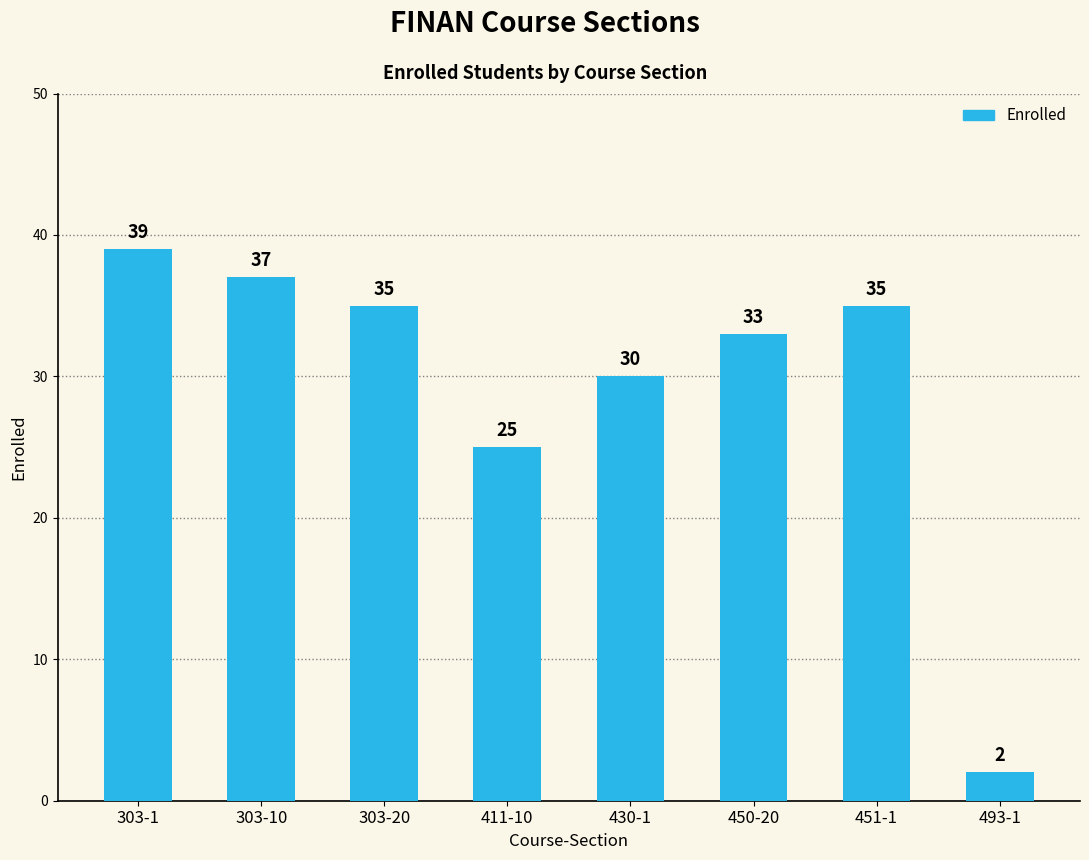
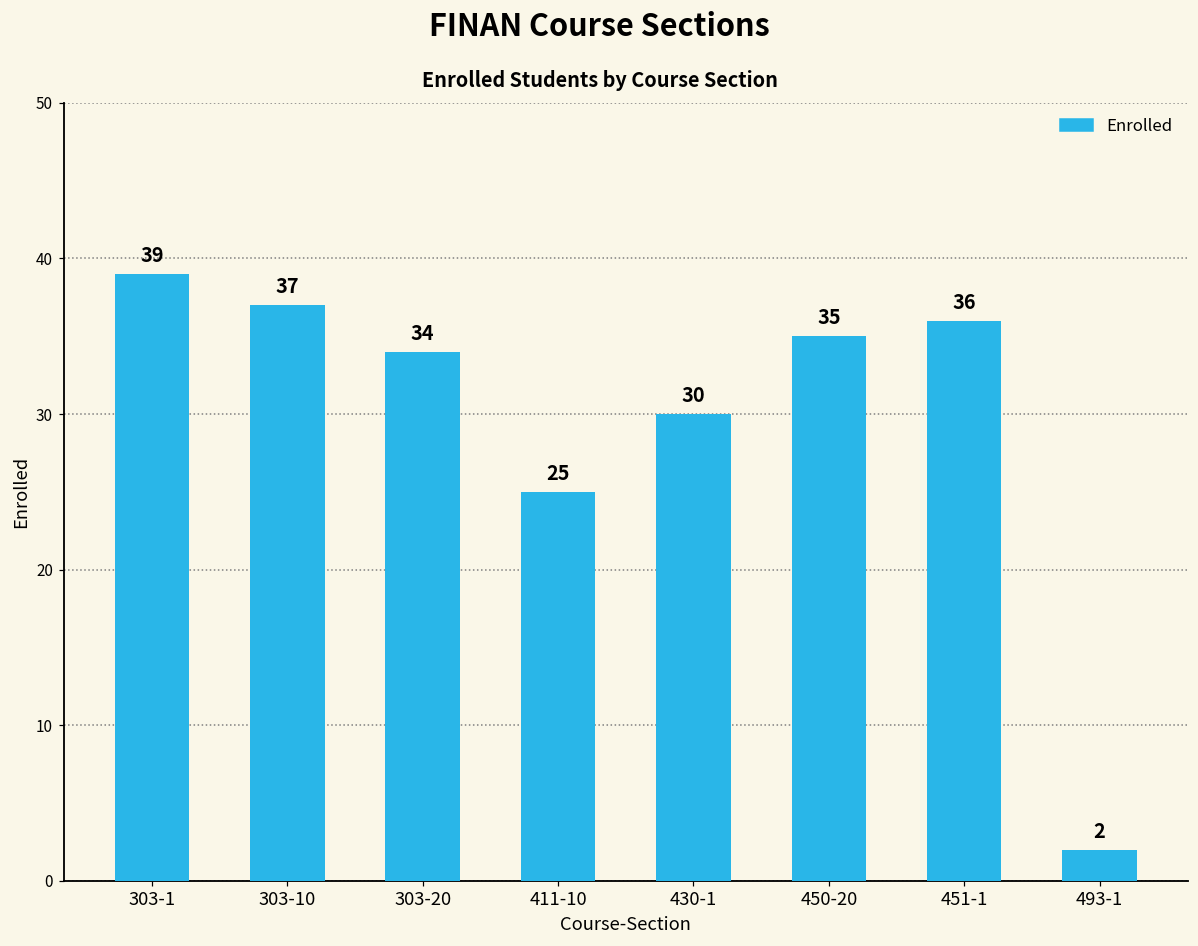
  {
    "303-1": 39,
    "303-10": 37,
-   "303-20": 35,
+   "303-20": 34,
    "411-10": 25,
    "430-1": 30,
-   "450-20": 33,
-   "451-1": 35,
+   "450-20": 35,
+   "451-1": 36,
    "493-1": 2
  }
